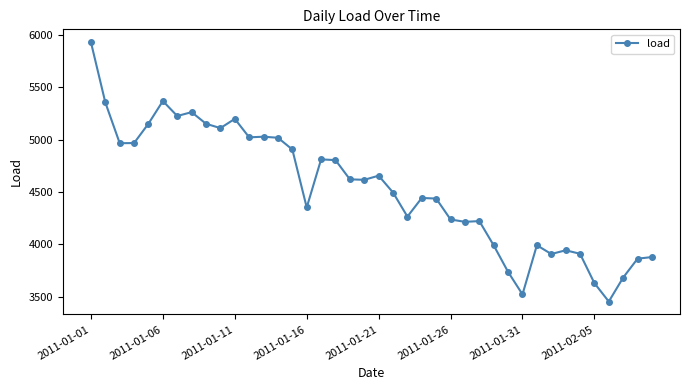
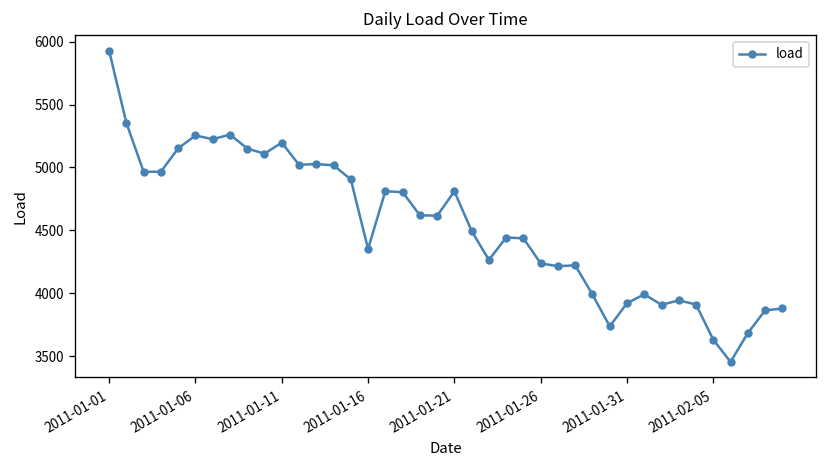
  {
    "2011-01-01": 5930,
-   "2011-01-06": 5370,
+   "2011-01-06": 5250,
    "2011-01-11": 5200,
    "2011-01-16": 4350,
-   "2011-01-21": 4660,
+   "2011-01-21": 4810,
    "2011-01-26": 4240,
-   "2011-01-31": 3520,
+   "2011-01-31": 3920,
    "2011-02-05": 3630
  }
